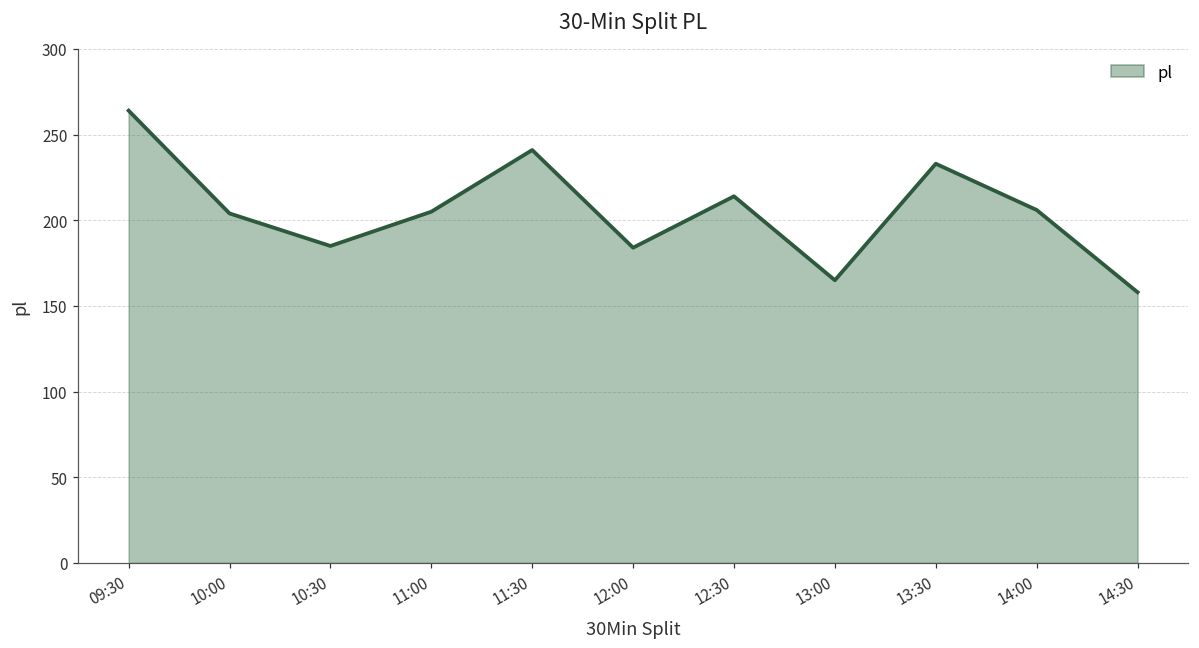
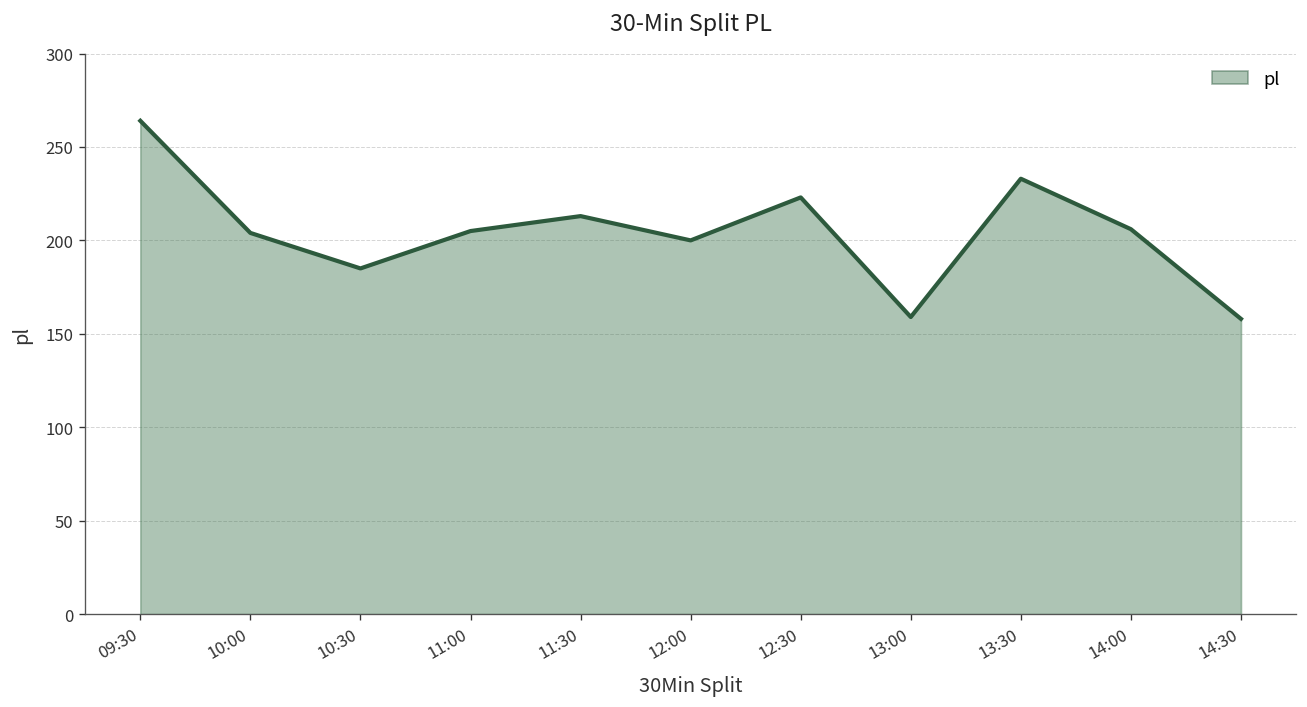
  {
    "09:30": 264,
    "10:00": 204,
    "10:30": 185,
    "11:00": 205,
-   "11:30": 241,
-   "12:00": 184,
-   "12:30": 214,
-   "13:00": 165,
+   "11:30": 213,
+   "12:00": 200,
+   "12:30": 223,
+   "13:00": 159,
    "13:30": 233,
    "14:00": 206,
    "14:30": 158
  }
